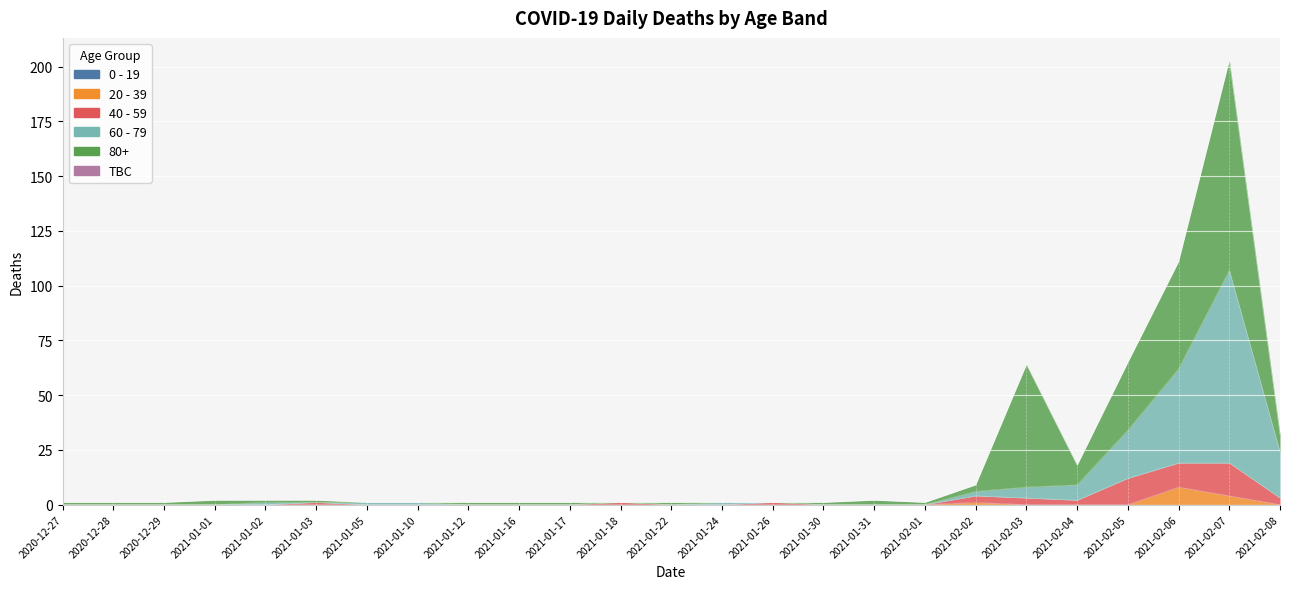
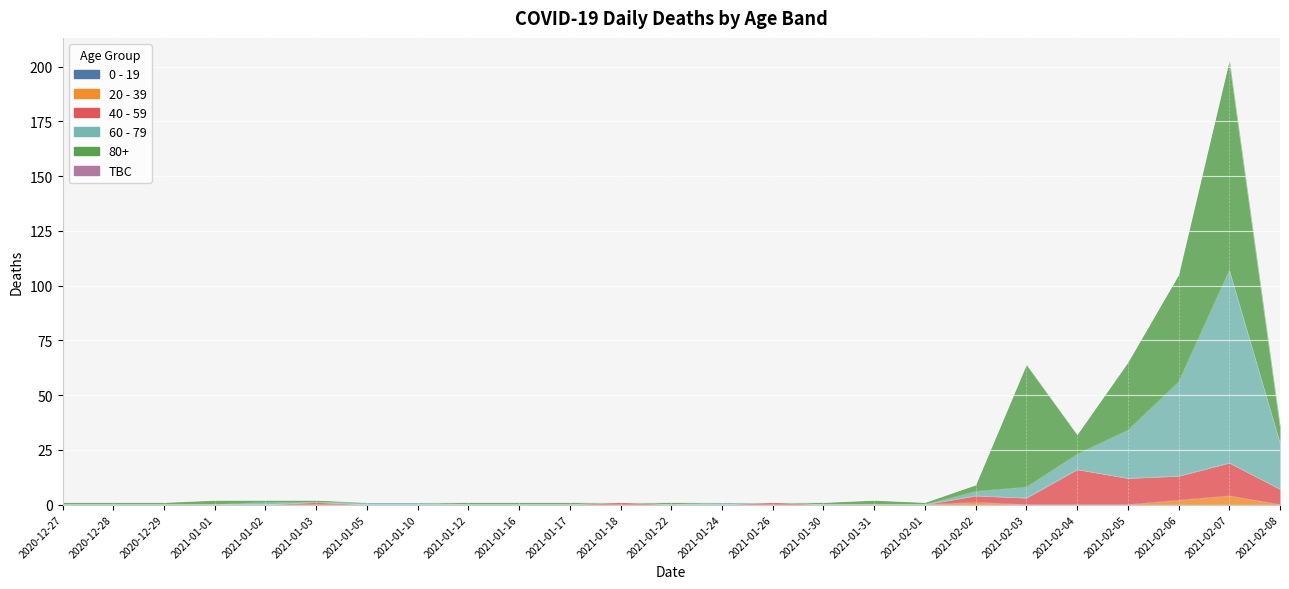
  {
    "0 - 19": {
      "2021-02-06": 0,
      "2021-02-07": 0
    },
    "20 - 39": {
-     "2021-02-06": 8,
+     "2021-02-06": 2,
      "2021-02-07": 4
    },
    "40 - 59": {
      "2021-02-02": 3,
      "2021-02-03": 3,
-     "2021-02-04": 2,
+     "2021-02-04": 16,
      "2021-02-05": 12,
      "2021-02-06": 11,
      "2021-02-07": 15,
-     "2021-02-08": 3
+     "2021-02-08": 7
    },
    "60 - 79": {
      "2021-02-02": 2,
      "2021-02-03": 5,
      "2021-02-04": 7,
      "2021-02-05": 22,
      "2021-02-06": 43,
      "2021-02-07": 88,
      "2021-02-08": 21
    }
  }
